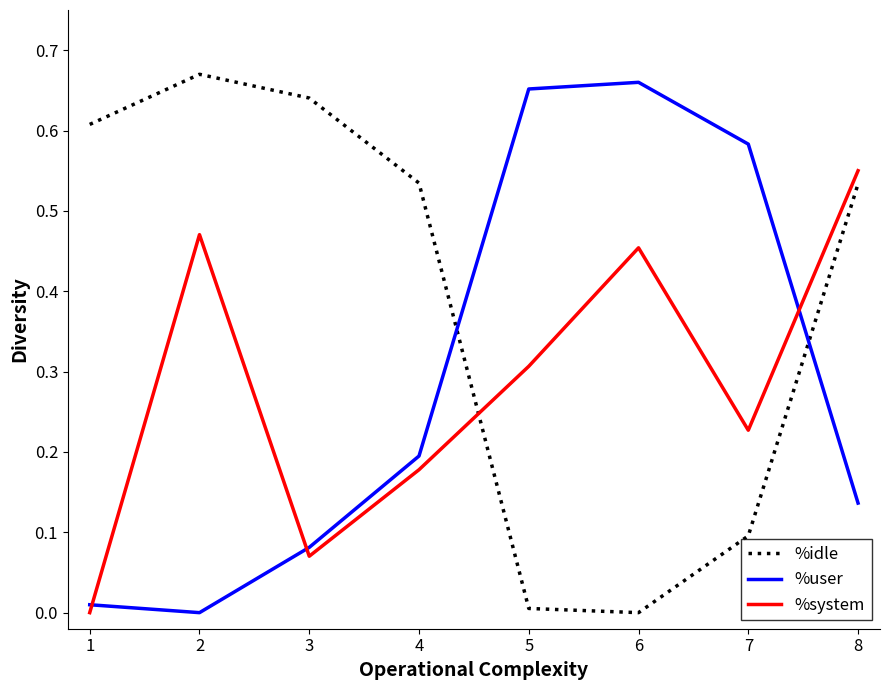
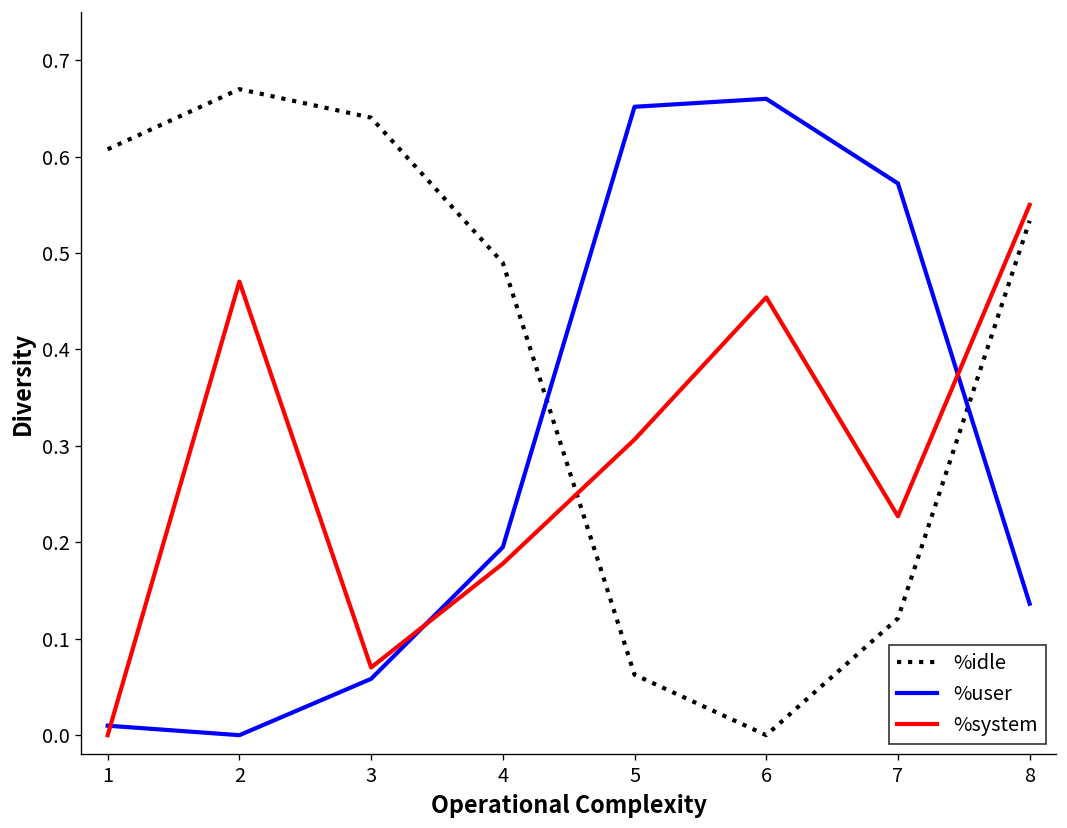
  {
    "%idle": {
      "1": 0.61,
      "2": 0.67,
      "3": 0.64,
-     "4": 0.53,
-     "5": 0.01,
+     "4": 0.49,
+     "5": 0.06,
      "6": 0.00,
-     "7": 0.10,
+     "7": 0.12,
      "8": 0.53
    },
    "%user": {
      "1": 0.01,
      "2": 0.00,
-     "3": 0.08,
+     "3": 0.06,
      "4": 0.19,
      "5": 0.65,
      "6": 0.66,
-     "7": 0.58,
+     "7": 0.57,
      "8": 0.14
    },
    "%system": {
      "1": 0.00,
      "2": 0.47,
      "3": 0.07,
      "4": 0.18,
      "5": 0.31,
      "6": 0.45,
      "7": 0.23,
      "8": 0.55
    }
  }
